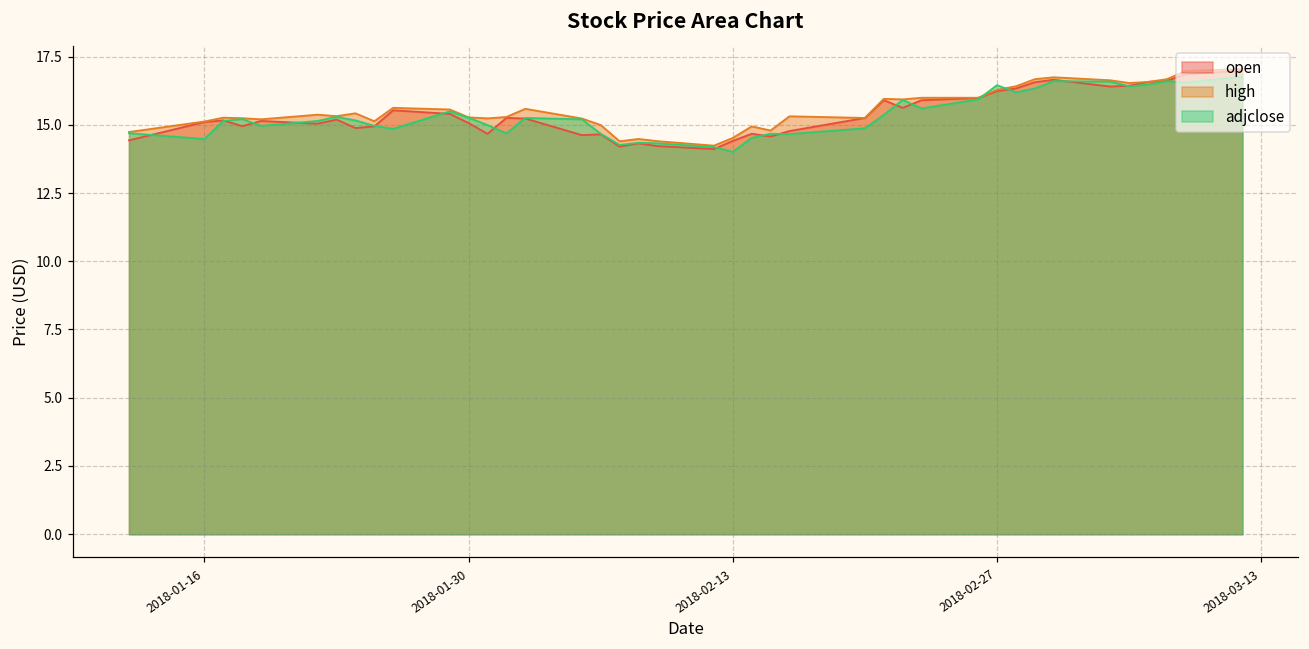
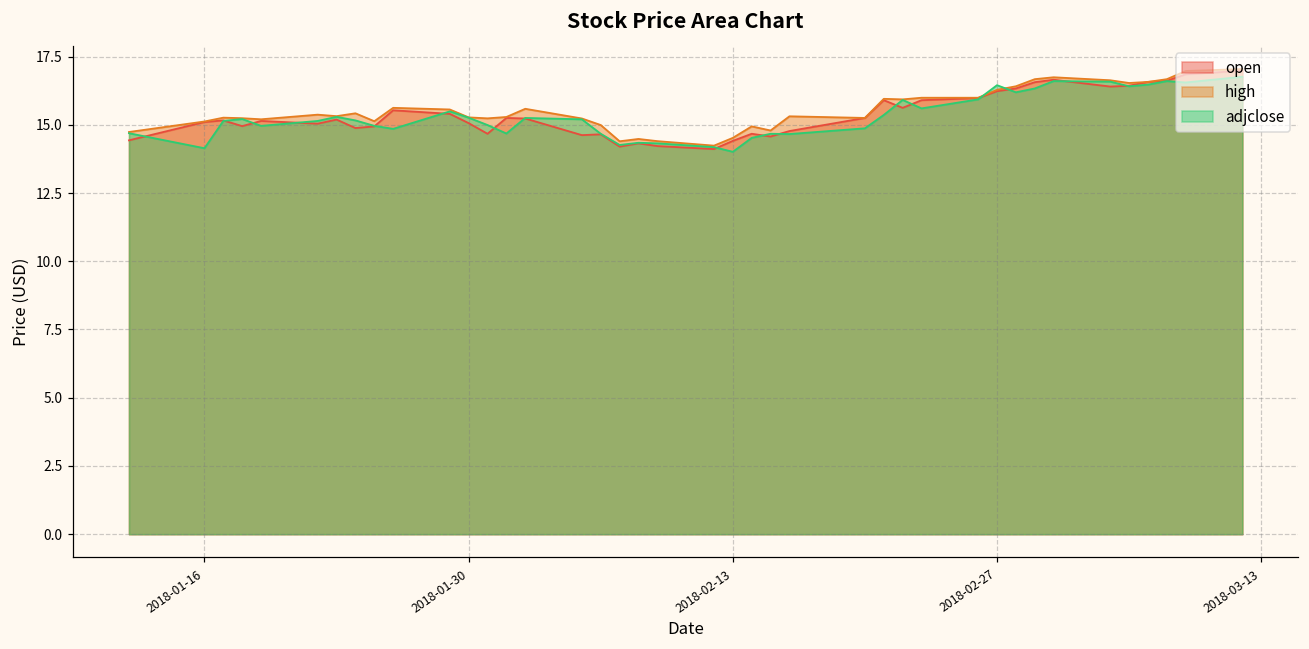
  {
    "adjclose": {
-     "2018-01-16": 14.5,
+     "2018-01-16": 14.1,
      "2018-02-13": 14.0,
      "2018-02-27": 16.5
    }
  }
